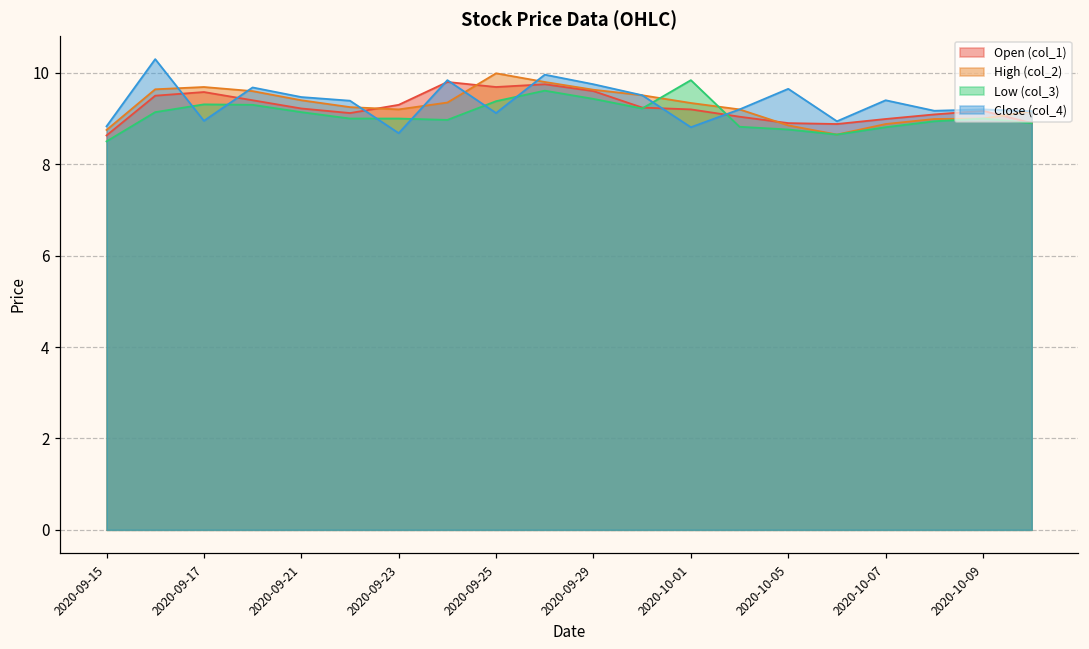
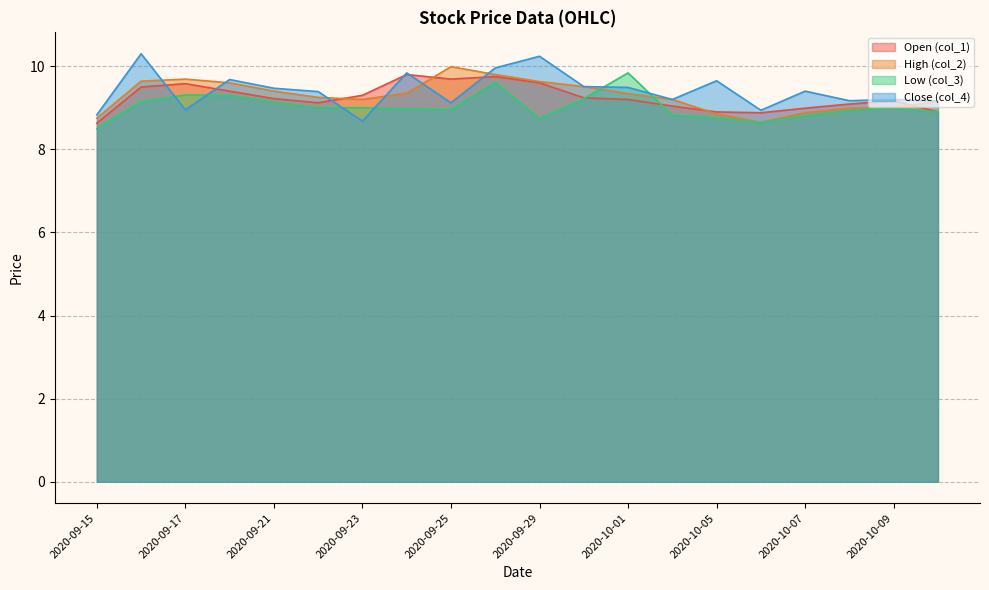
  {
    "Low (col_3)": {
      "2020-09-15": 8.5,
      "2020-09-17": 9.3,
      "2020-09-21": 9.1,
      "2020-09-23": 9.0,
-     "2020-09-25": 9.4,
-     "2020-09-29": 9.4,
+     "2020-09-25": 9.0,
+     "2020-09-29": 8.7,
      "2020-10-01": 9.8,
      "2020-10-05": 8.8,
      "2020-10-07": 8.8
    },
    "Close (col_4)": {
      "2020-09-15": 8.8,
      "2020-09-17": 9.0,
      "2020-09-21": 9.5,
      "2020-09-23": 8.7,
      "2020-09-25": 9.1,
-     "2020-09-29": 9.8,
-     "2020-10-01": 8.8,
+     "2020-09-29": 10.2,
+     "2020-10-01": 9.5,
      "2020-10-05": 9.7,
      "2020-10-07": 9.4
    }
  }
